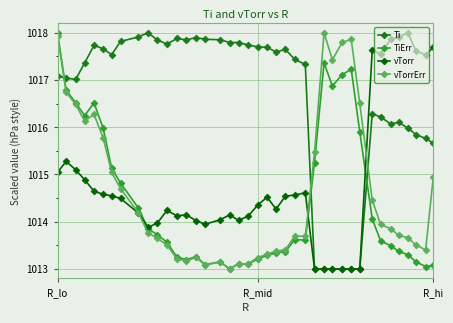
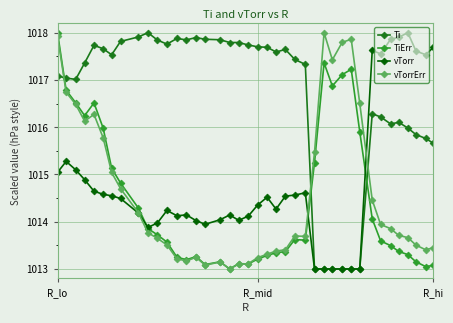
  {
    "vTorrErr": {
      "R_lo": 1017.9,
-     "R_hi": 1014.9
+     "R_hi": 1013.4
    }
  }
